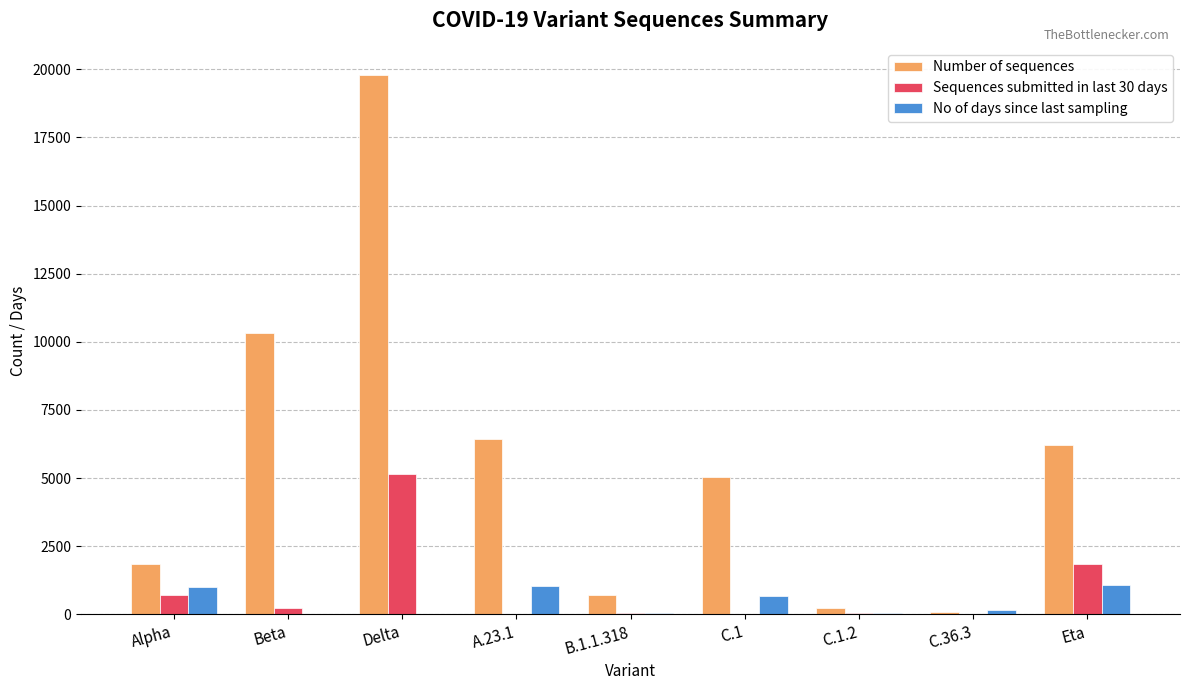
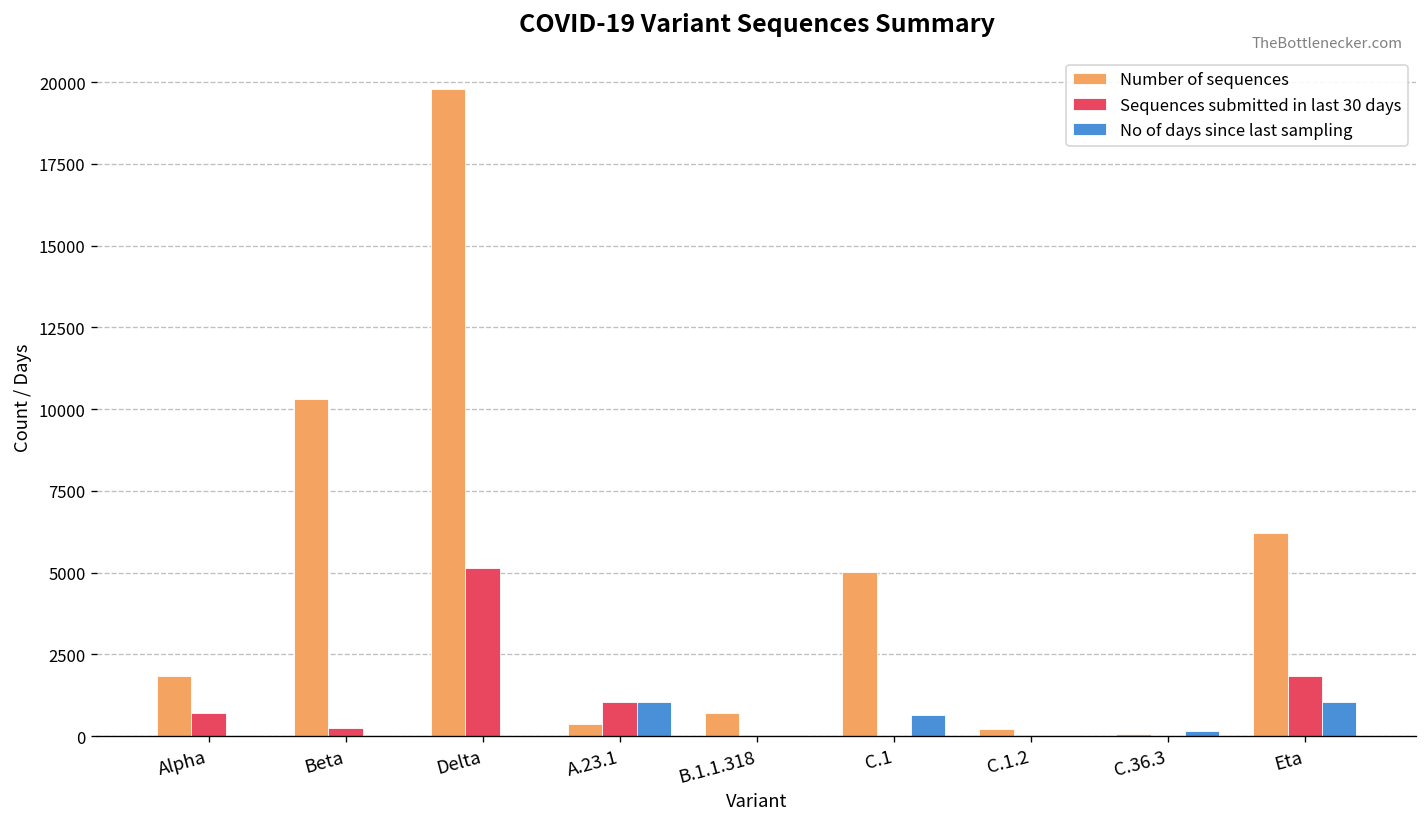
  {
    "Number of sequences": {
      "Alpha": 1800,
      "Beta": 10300,
      "Delta": 19800,
-     "A.23.1": 6400,
+     "A.23.1": 400,
      "B.1.1.318": 700,
      "C.1": 5000,
      "C.1.2": 200,
      "Eta": 6200
    },
    "Sequences submitted in last 30 days": {
      "Alpha": 700,
      "Beta": 200,
      "Delta": 5100,
-     "A.23.1": 0,
+     "A.23.1": 1000,
      "C.36.3": 0,
      "Eta": 1800
    },
    "No of days since last sampling": {
-     "Alpha": 1000,
+     "Alpha": 100,
      "A.23.1": 1000,
      "C.1": 700,
      "C.36.3": 200,
      "Eta": 1100
    }
  }
